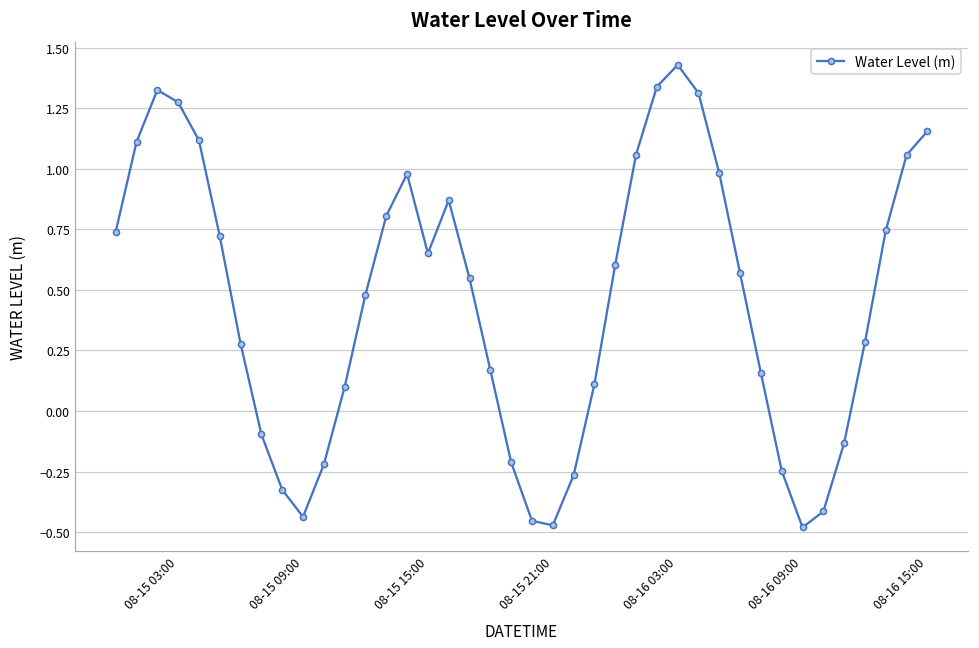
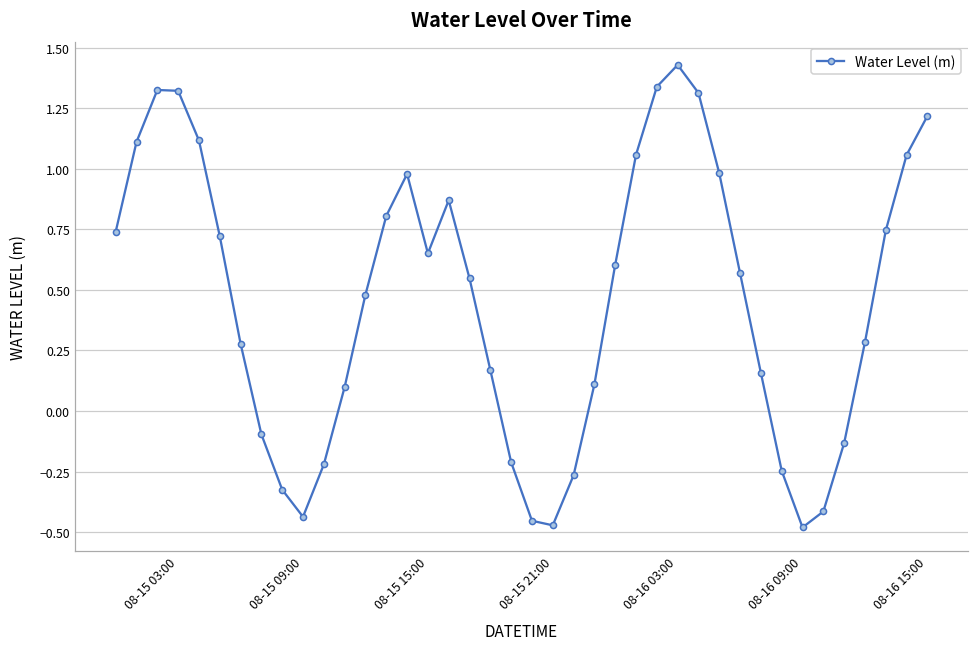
  {
-   "08-15 03:00": 1.27,
+   "08-15 03:00": 1.32,
    "08-15 09:00": -0.44,
    "08-15 15:00": 0.65,
    "08-15 21:00": -0.47,
    "08-16 03:00": 1.43,
    "08-16 09:00": -0.48,
-   "08-16 15:00": 1.15
+   "08-16 15:00": 1.22
  }
